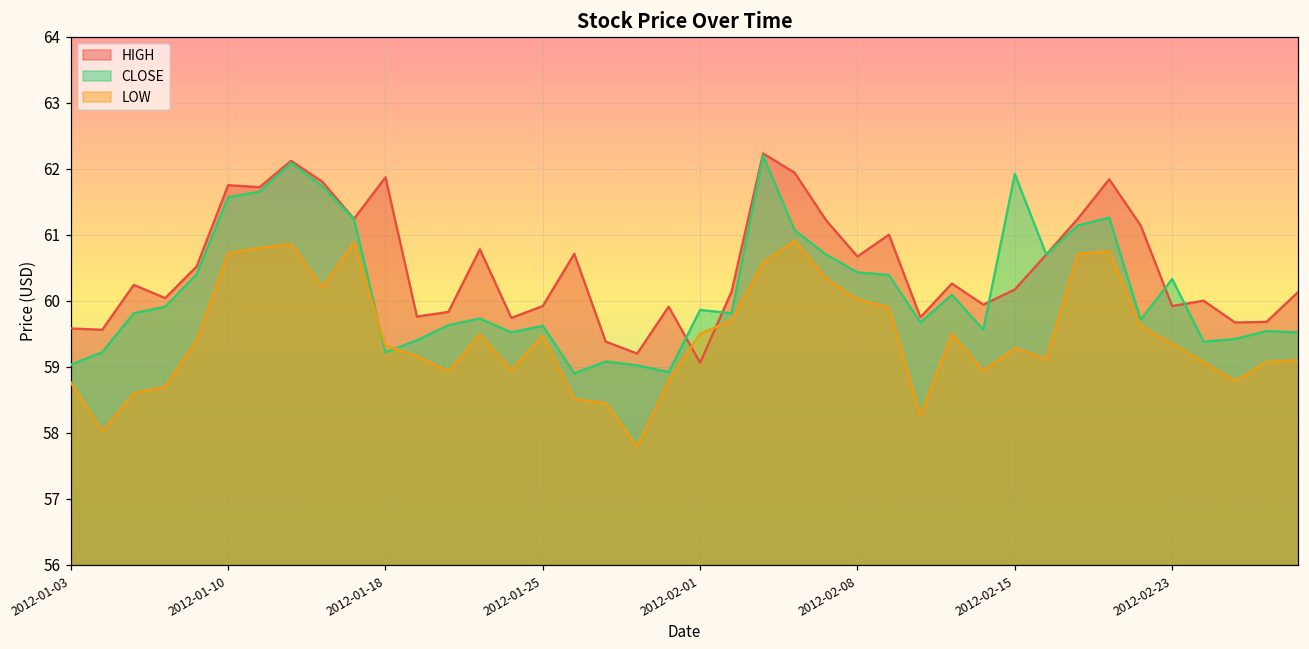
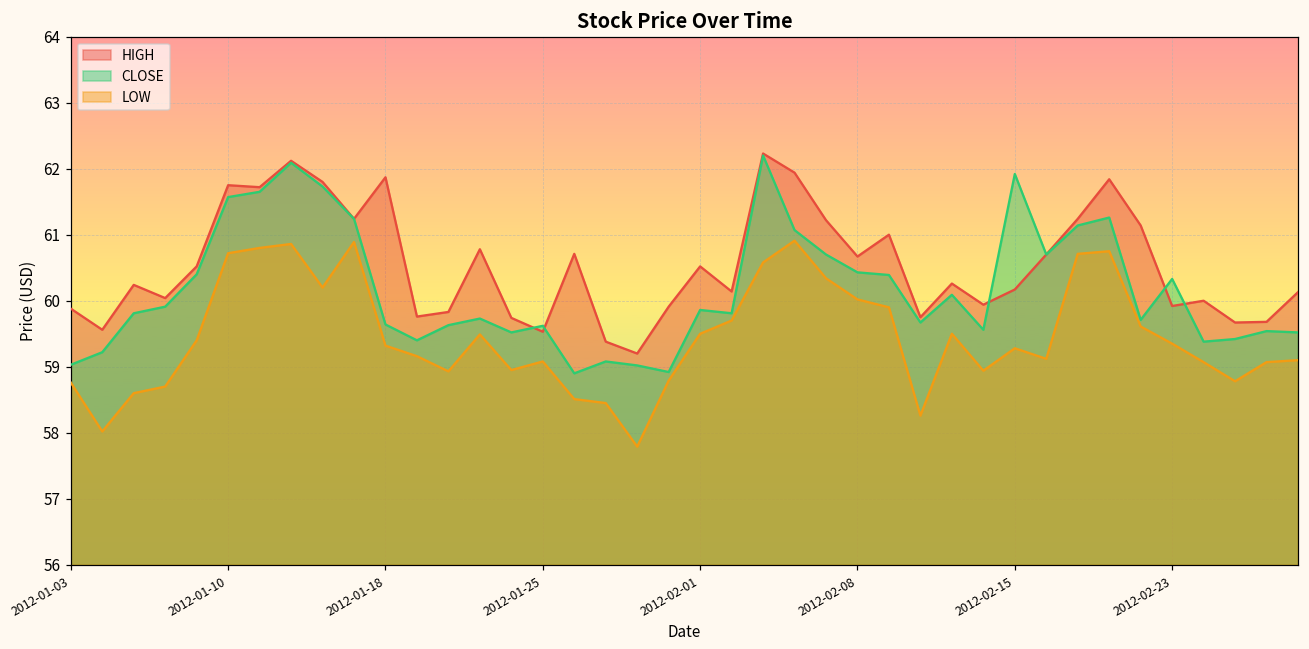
  {
    "HIGH": {
-     "2012-01-03": 59.6,
+     "2012-01-03": 59.9,
      "2012-01-10": 61.8,
      "2012-01-18": 61.9,
-     "2012-01-25": 59.9,
-     "2012-02-01": 59.1,
+     "2012-01-25": 59.5,
+     "2012-02-01": 60.5,
      "2012-02-08": 60.7,
      "2012-02-15": 60.2,
      "2012-02-23": 59.9
    },
    "CLOSE": {
      "2012-01-03": 59.0,
      "2012-01-10": 61.6,
-     "2012-01-18": 59.2,
+     "2012-01-18": 59.6,
      "2012-01-25": 59.6,
      "2012-02-01": 59.9,
      "2012-02-08": 60.4,
      "2012-02-15": 61.9,
      "2012-02-23": 60.3
    },
    "LOW": {
      "2012-01-03": 58.8,
      "2012-01-10": 60.7,
      "2012-01-18": 59.3,
-     "2012-01-25": 59.5,
+     "2012-01-25": 59.1,
      "2012-02-01": 59.5,
      "2012-02-08": 60.0,
      "2012-02-15": 59.3,
      "2012-02-23": 59.4
    }
  }
